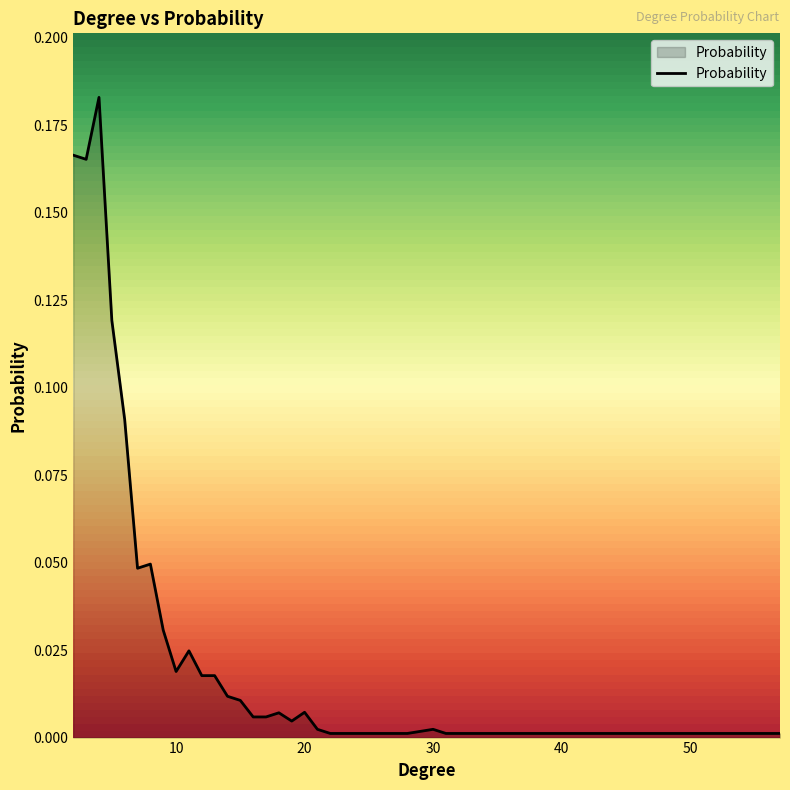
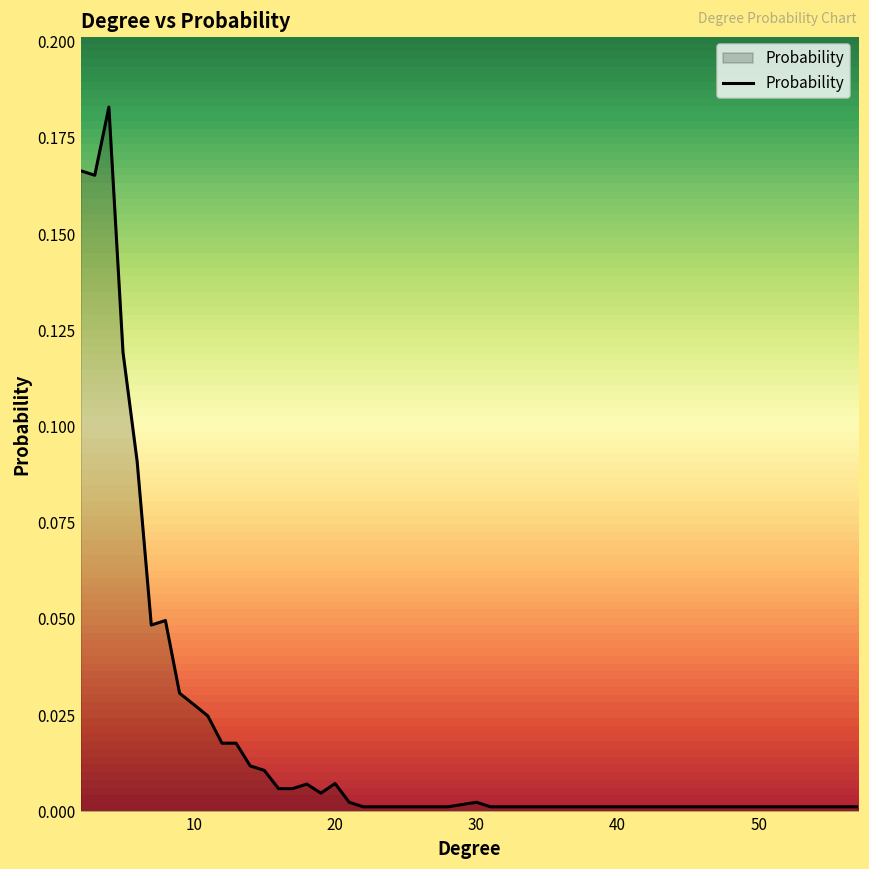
  {
-   "10": 0.019,
+   "10": 0.028,
    "20": 0.007,
    "30": 0.002
  }
